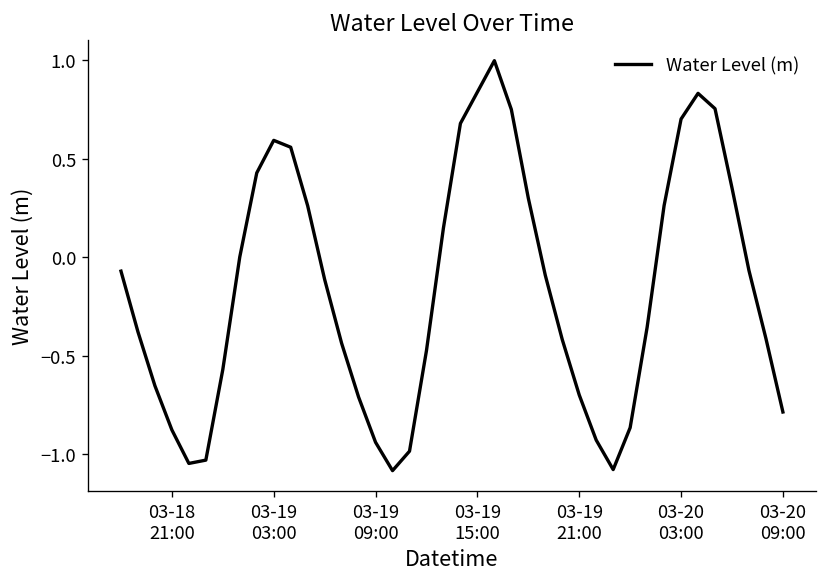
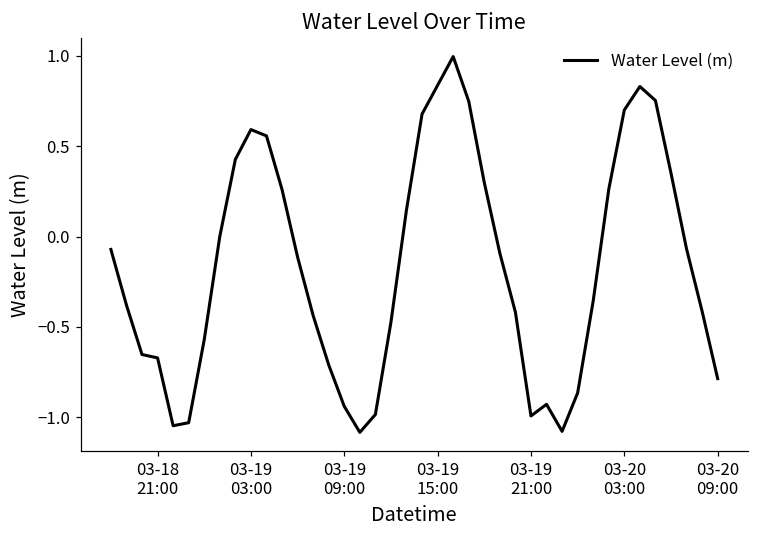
  {
-   "03-18 21:00": -0.88,
+   "03-18 21:00": -0.67,
    "03-19 03:00": 0.59,
    "03-19 09:00": -0.94,
    "03-19 15:00": 0.84,
-   "03-19 21:00": -0.70,
+   "03-19 21:00": -0.99,
    "03-20 03:00": 0.70,
    "03-20 09:00": -0.79
  }
